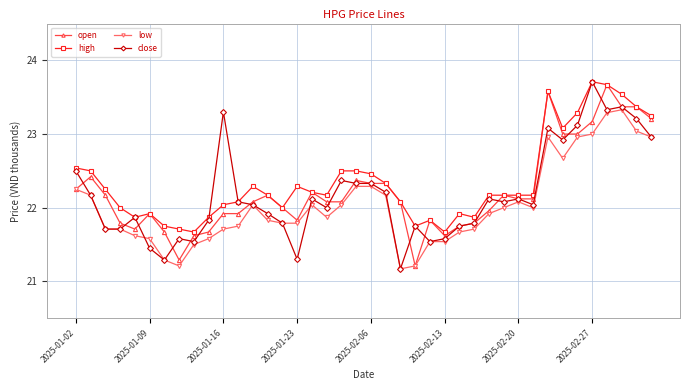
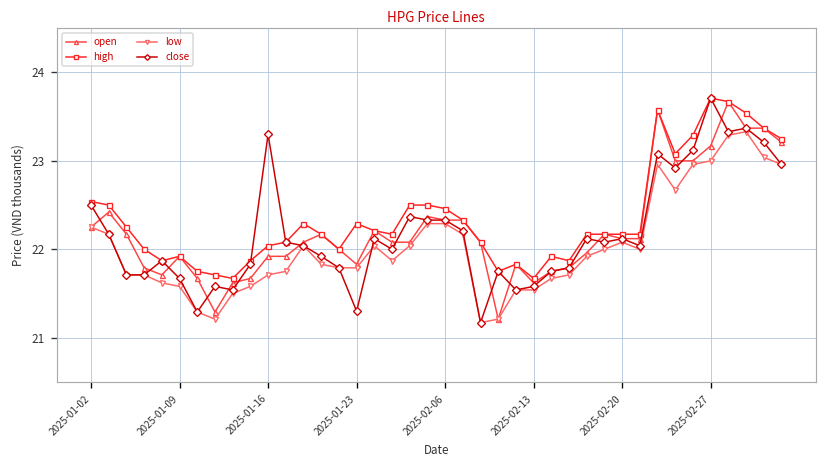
  {
    "close": {
      "2025-01-02": 22.5,
-     "2025-01-09": 21.5,
+     "2025-01-09": 21.7,
      "2025-01-16": 23.3,
      "2025-01-23": 21.3,
      "2025-02-13": 21.6
    }
  }
